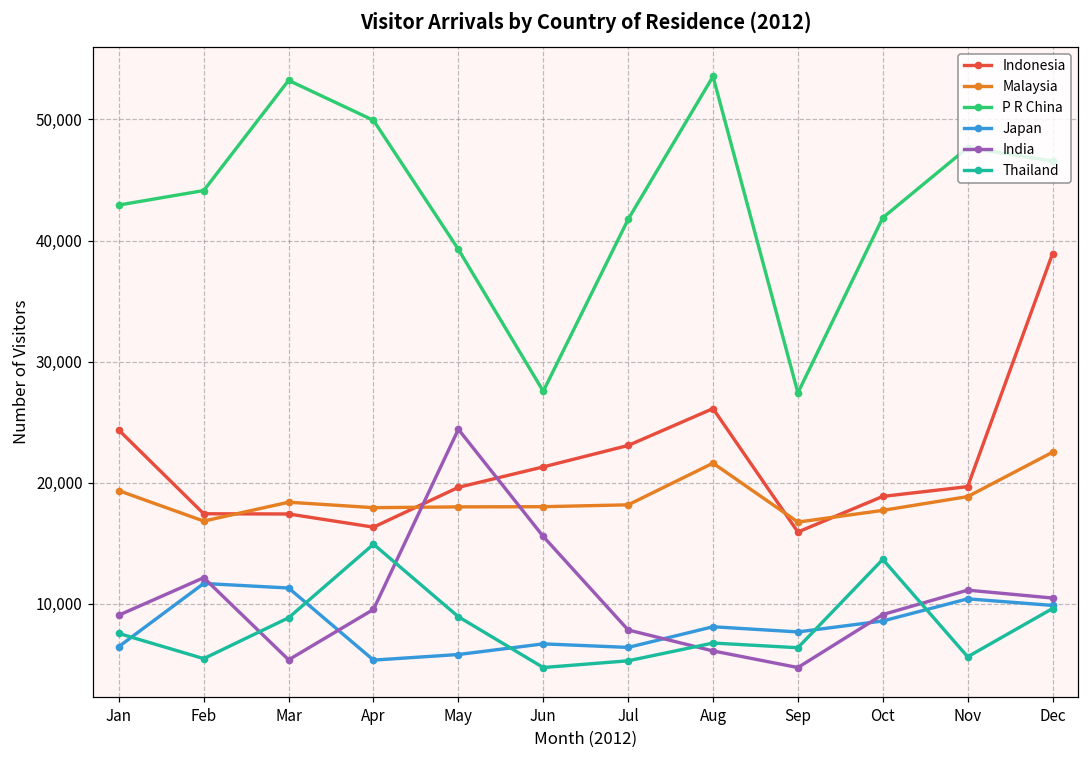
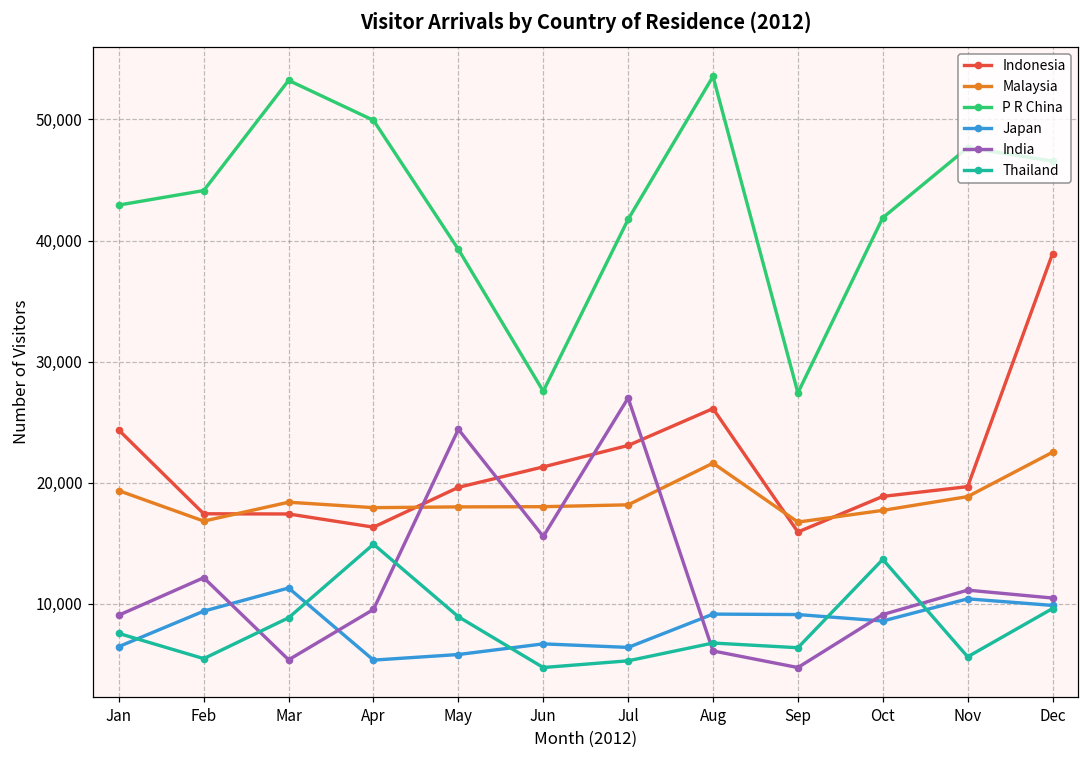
  {
    "Japan": {
      "Jan": "6,500",
-     "Feb": "11,700",
+     "Feb": "9,400",
      "Mar": "11,300",
      "Apr": "5,400",
      "May": "5,800",
      "Jun": "6,700",
      "Jul": "6,400",
-     "Aug": "8,100",
-     "Sep": "7,700",
+     "Aug": "9,200",
+     "Sep": "9,100",
      "Oct": "8,600",
      "Nov": "10,400",
      "Dec": "9,900"
    },
    "India": {
      "Jan": "9,100",
      "Feb": "12,200",
      "Mar": "5,400",
      "Apr": "9,500",
      "May": "24,400",
      "Jun": "15,600",
-     "Jul": "7,800",
+     "Jul": "27,000",
      "Aug": "6,100",
      "Sep": "4,700",
      "Oct": "9,100",
      "Nov": "11,100",
      "Dec": "10,500"
    }
  }
